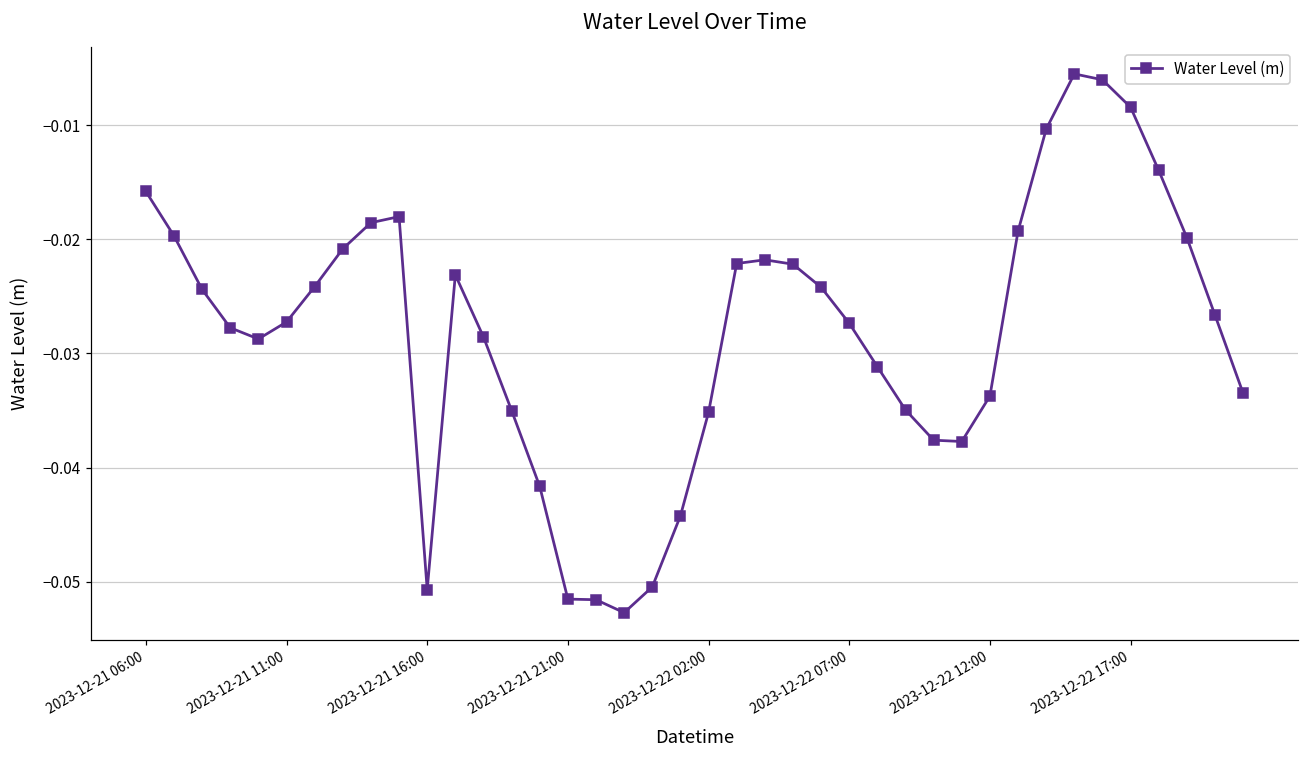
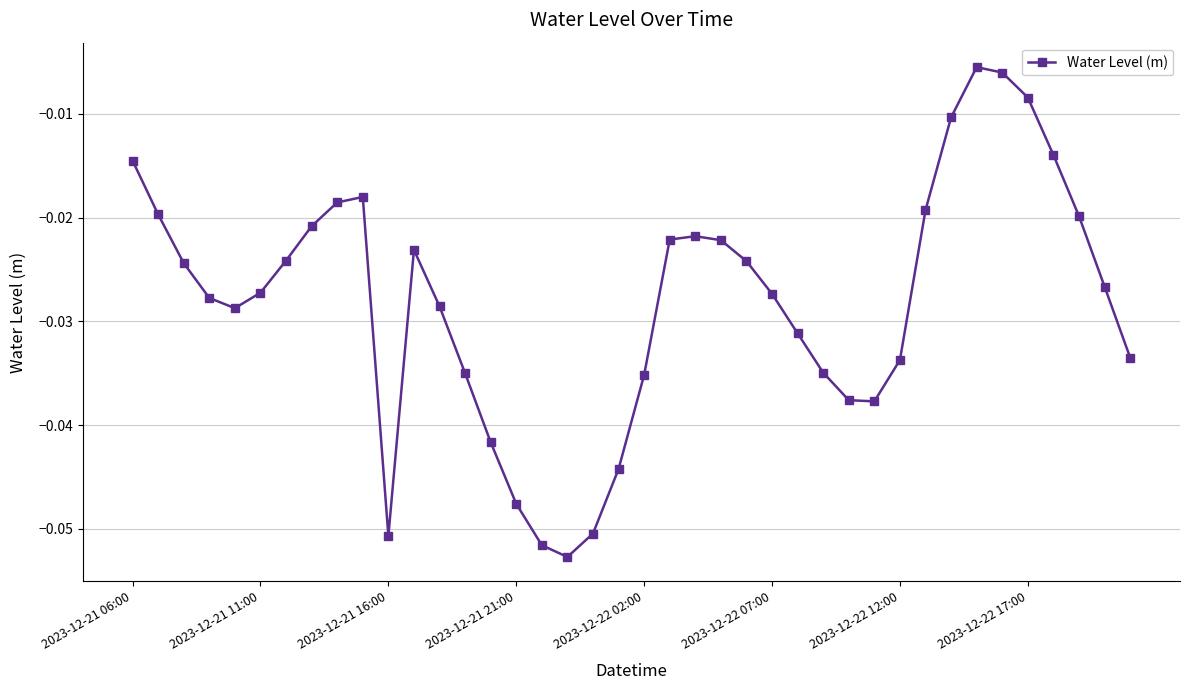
  {
-   "2023-12-21 06:00": -0.0158,
+   "2023-12-21 06:00": -0.0145,
    "2023-12-21 11:00": -0.0272,
    "2023-12-21 16:00": -0.0507,
-   "2023-12-21 21:00": -0.0515,
+   "2023-12-21 21:00": -0.0476,
    "2023-12-22 02:00": -0.0352,
    "2023-12-22 07:00": -0.0274,
    "2023-12-22 12:00": -0.0337,
    "2023-12-22 17:00": -0.0084
  }
